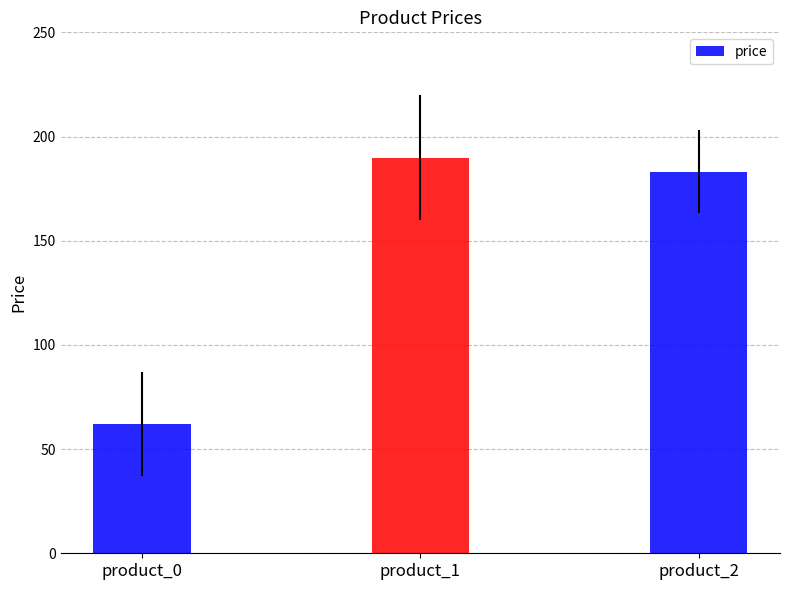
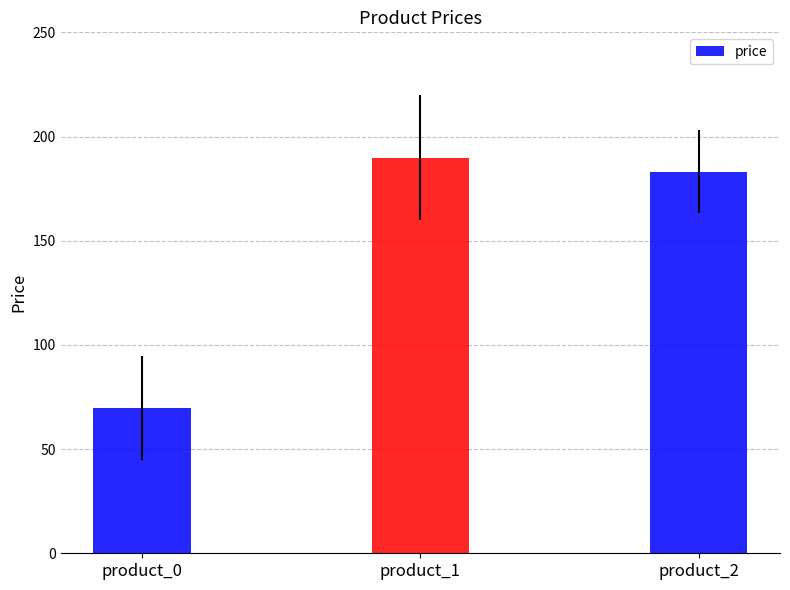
  {
-   "product_0": 62,
+   "product_0": 70,
    "product_1": 190,
    "product_2": 183
  }
